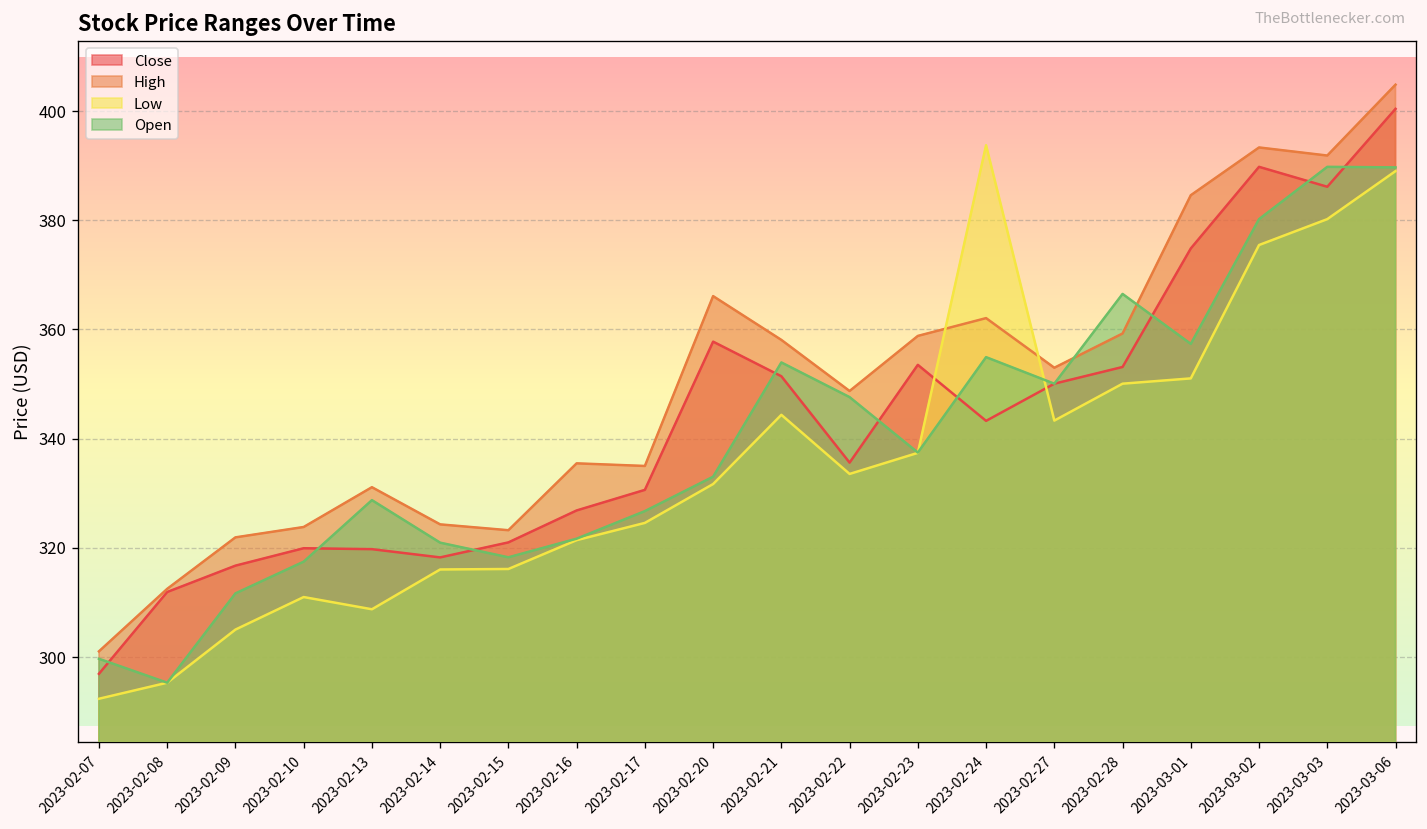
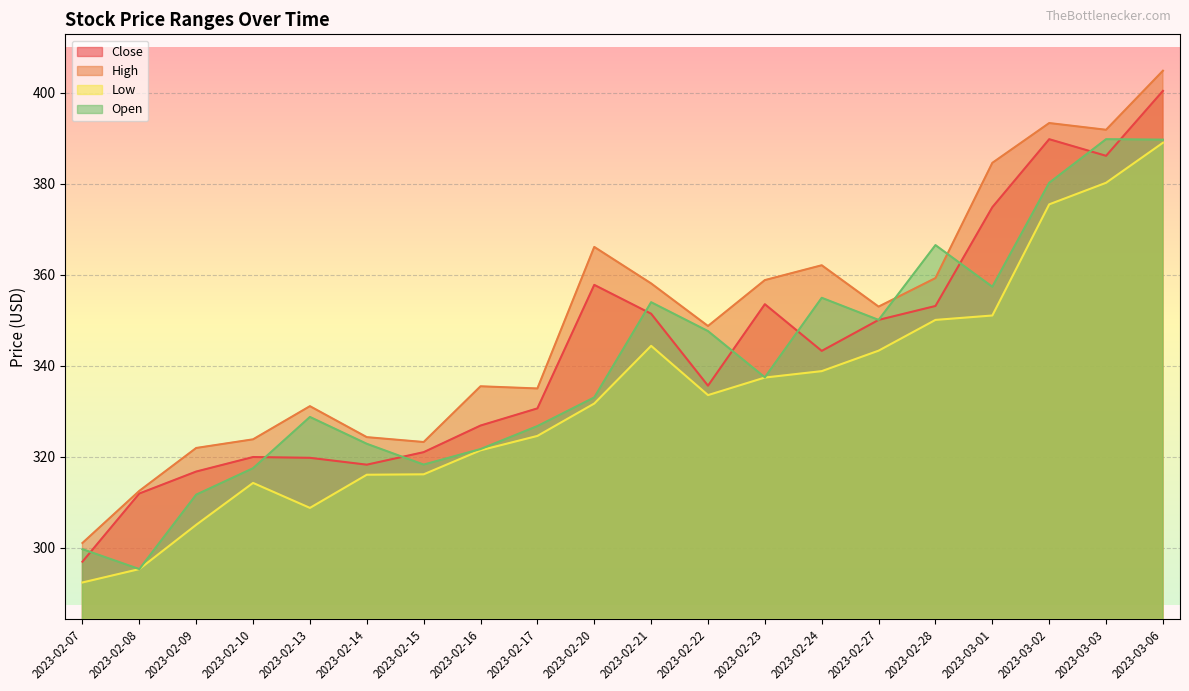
  {
    "Low": {
      "2023-02-07": 292,
      "2023-02-09": 305,
-     "2023-02-10": 311,
+     "2023-02-10": 314,
      "2023-02-13": 309,
      "2023-02-14": 316,
      "2023-02-15": 316,
      "2023-02-17": 325,
      "2023-02-20": 332,
      "2023-02-21": 344,
      "2023-02-22": 334,
-     "2023-02-24": 394,
+     "2023-02-24": 339,
      "2023-02-27": 343,
      "2023-02-28": 350,
      "2023-03-01": 351,
      "2023-03-02": 375,
      "2023-03-03": 380,
      "2023-03-06": 389
    },
    "Open": {
      "2023-02-07": 300,
      "2023-02-09": 312,
      "2023-02-10": 317,
      "2023-02-13": 329,
-     "2023-02-14": 321,
+     "2023-02-14": 323,
      "2023-02-15": 318,
      "2023-02-17": 327,
      "2023-02-20": 333,
      "2023-02-21": 354,
      "2023-02-22": 348,
      "2023-02-24": 355,
      "2023-02-28": 366,
      "2023-03-01": 357,
      "2023-03-02": 380,
      "2023-03-03": 390,
      "2023-03-06": 390
    }
  }
